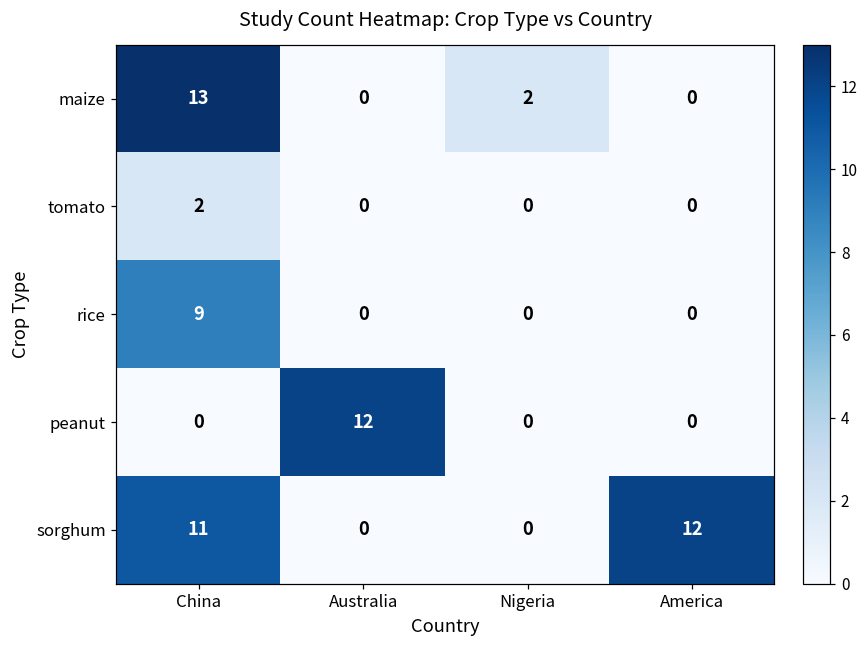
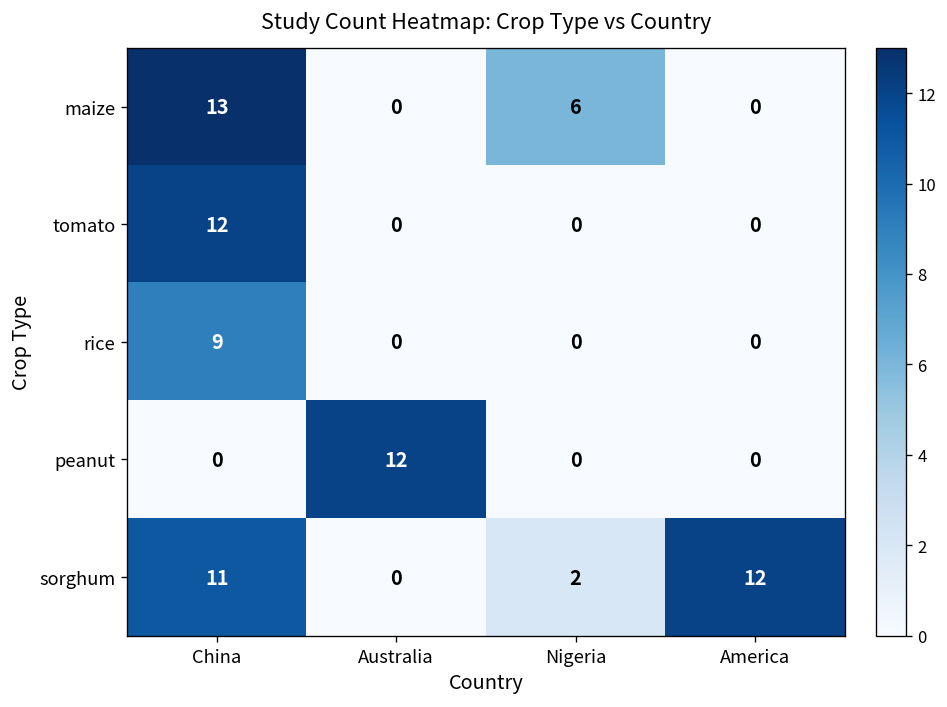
  {
    "maize": {
      "China": 13,
      "Australia": 0,
-     "Nigeria": 2,
+     "Nigeria": 6,
      "America": 0
    },
    "tomato": {
-     "China": 2,
+     "China": 12,
      "Australia": 0,
      "Nigeria": 0,
      "America": 0
    },
    "rice": {
      "China": 9,
      "Australia": 0,
      "Nigeria": 0,
      "America": 0
    },
    "peanut": {
      "China": 0,
      "Australia": 12,
      "Nigeria": 0,
      "America": 0
    },
    "sorghum": {
      "China": 11,
      "Australia": 0,
-     "Nigeria": 0,
+     "Nigeria": 2,
      "America": 12
    }
  }
